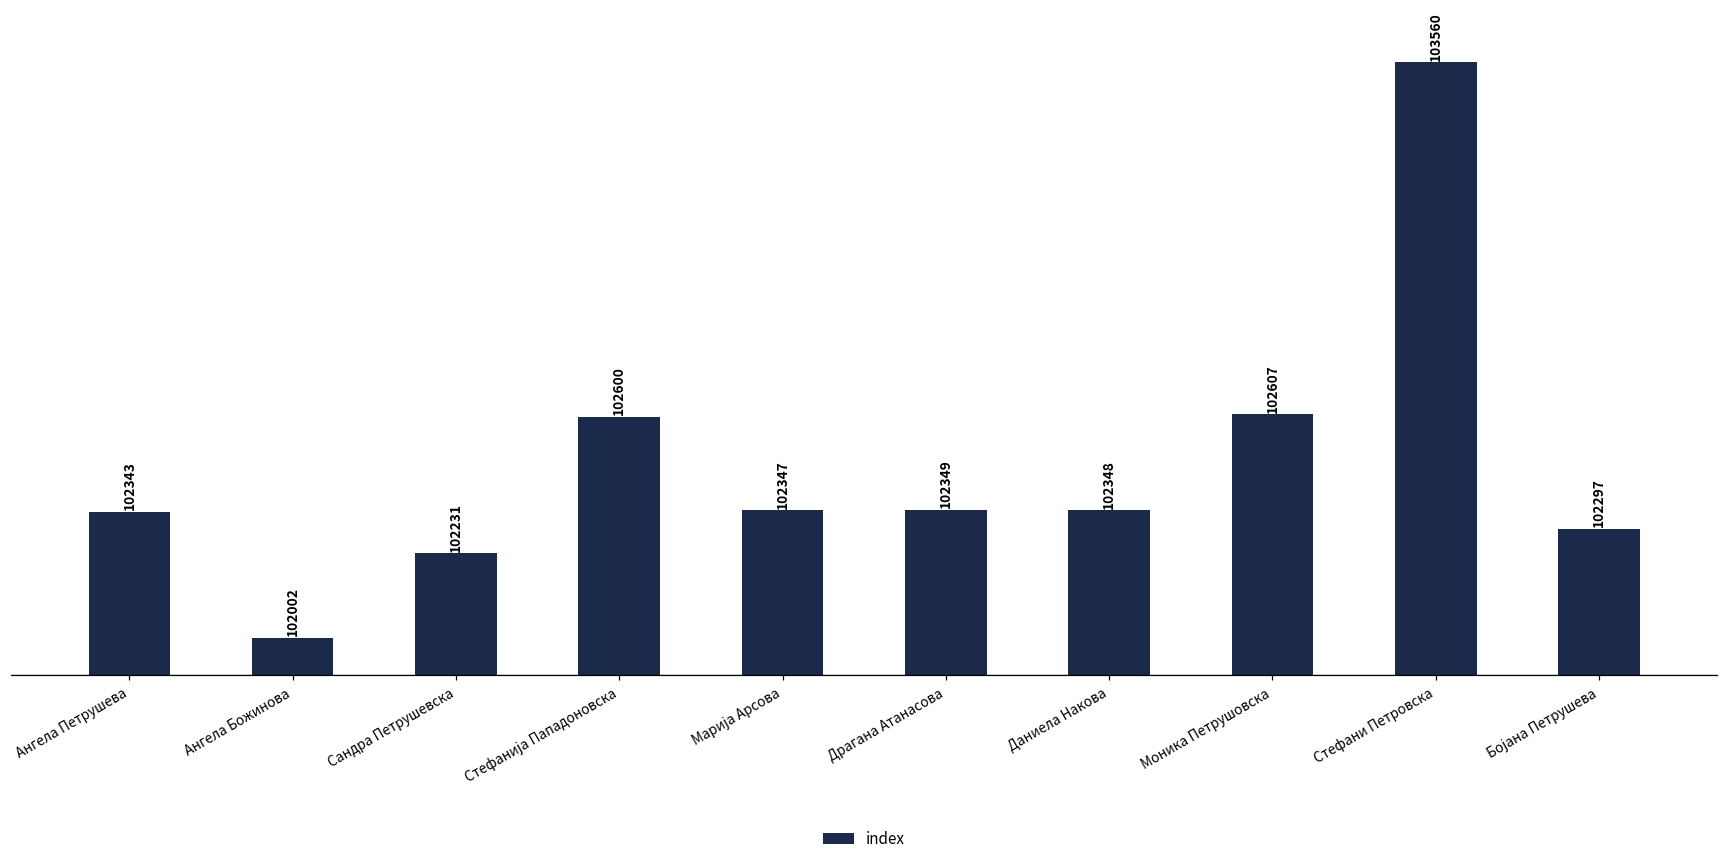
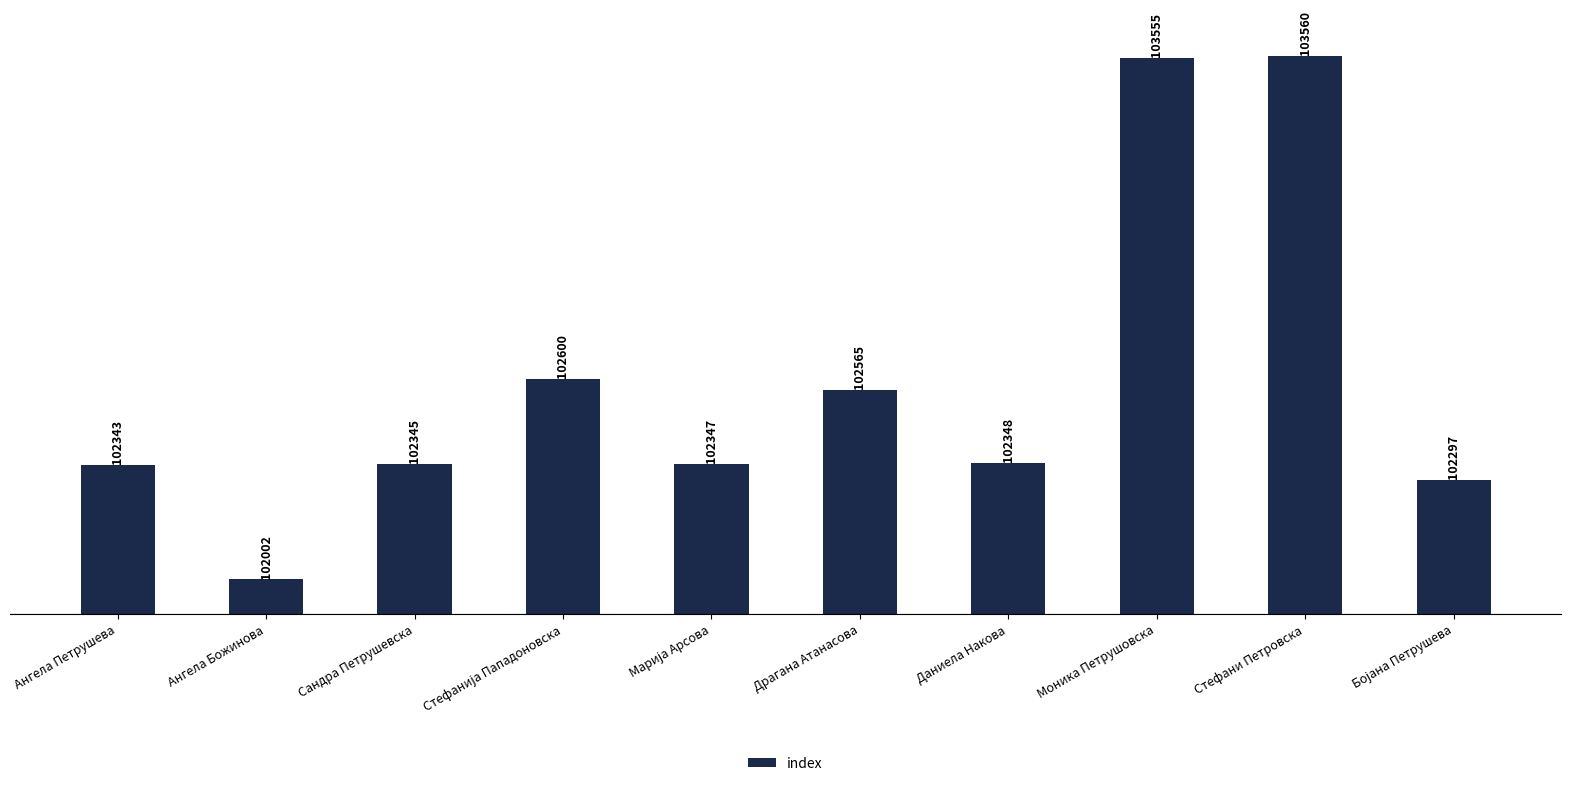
  {
    "Ангела Петрушева": 102343,
    "Ангела Божинова": 102002,
-   "Сандра Петрушевска": 102231,
+   "Сандра Петрушевска": 102345,
    "Стефанија Пападоновска": 102600,
    "Марија Арсова": 102347,
-   "Драгана Атанасова": 102349,
+   "Драгана Атанасова": 102565,
    "Даниела Накова": 102348,
-   "Моника Петрушовска": 102607,
+   "Моника Петрушовска": 103555,
    "Стефани Петровска": 103560,
    "Бојана Петрушева": 102297
  }
